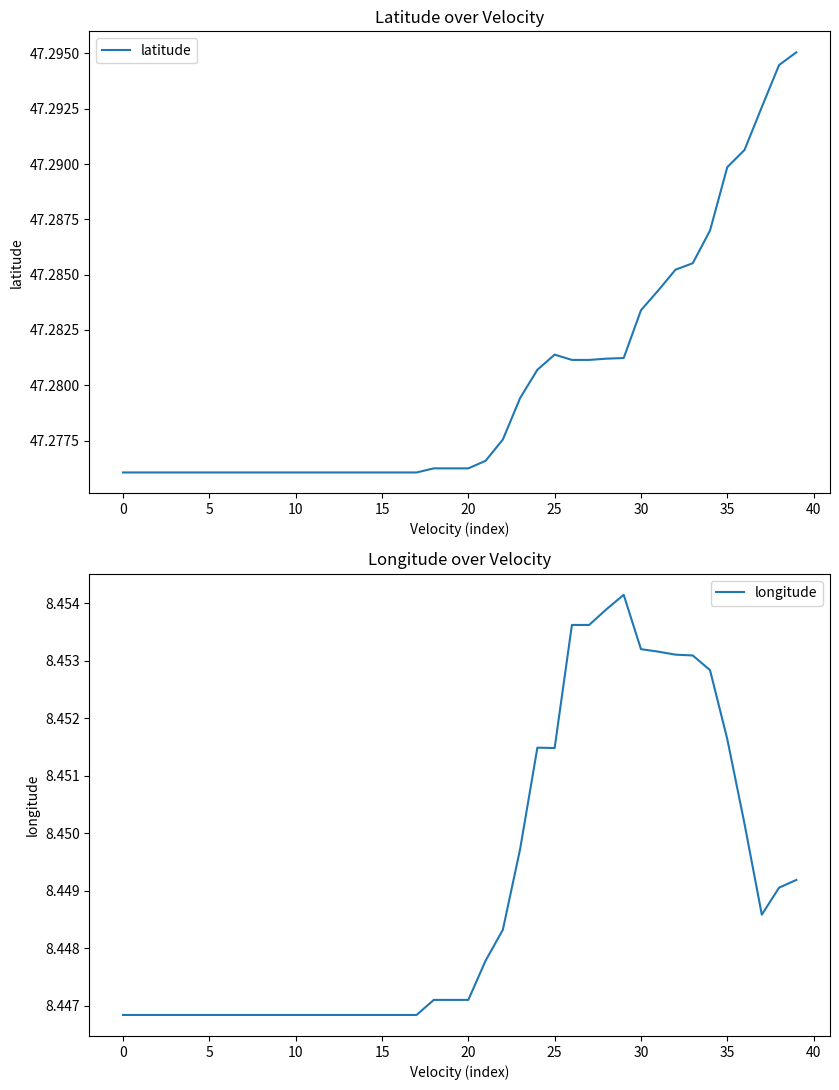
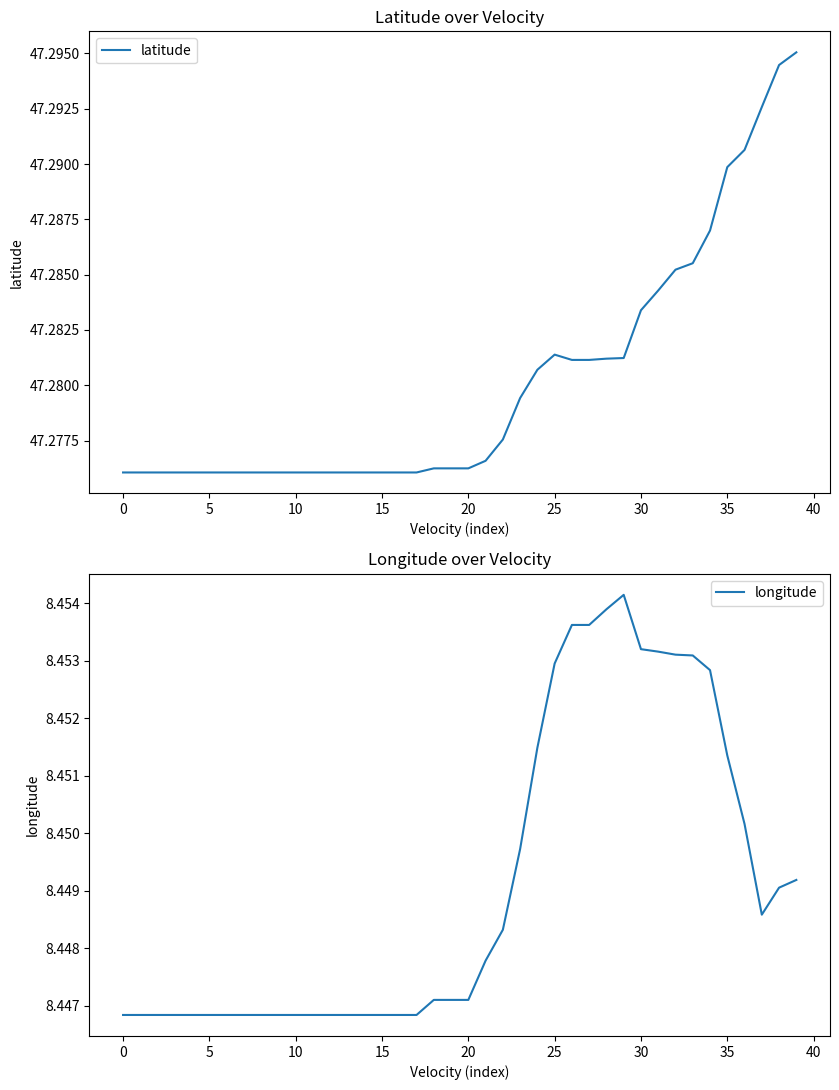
  {
    "Latitude over Velocity": {
      "0": 47.2761,
      "5": 47.2761,
      "10": 47.2761,
      "15": 47.2761,
      "20": 47.2762,
      "25": 47.2814,
      "30": 47.2834,
      "35": 47.2899
    },
    "Longitude over Velocity": {
      "0": 8.4468,
      "5": 8.4468,
      "10": 8.4468,
      "15": 8.4468,
      "20": 8.4471,
-     "25": 8.4515,
+     "25": 8.4530,
      "30": 8.4532,
-     "35": 8.4516
+     "35": 8.4514
    }
  }
